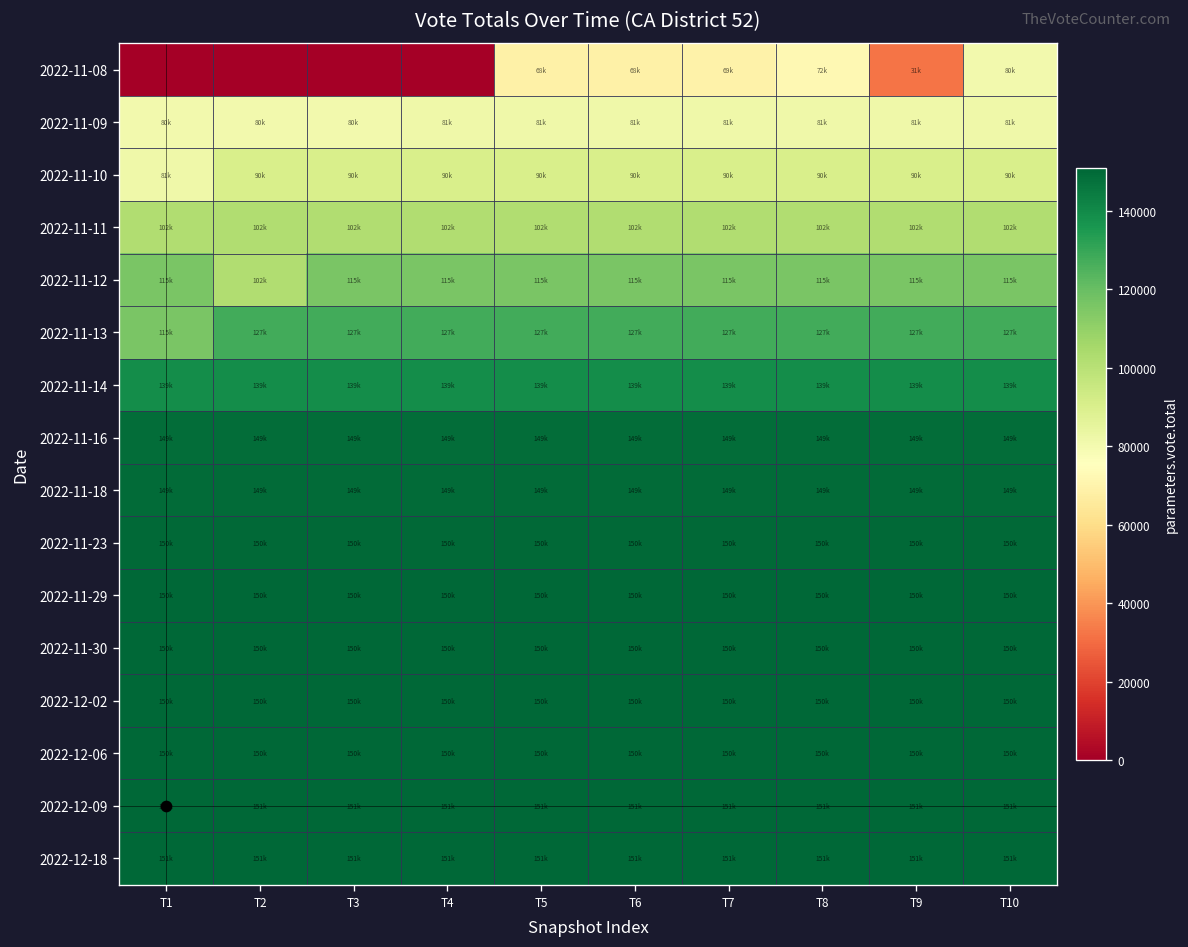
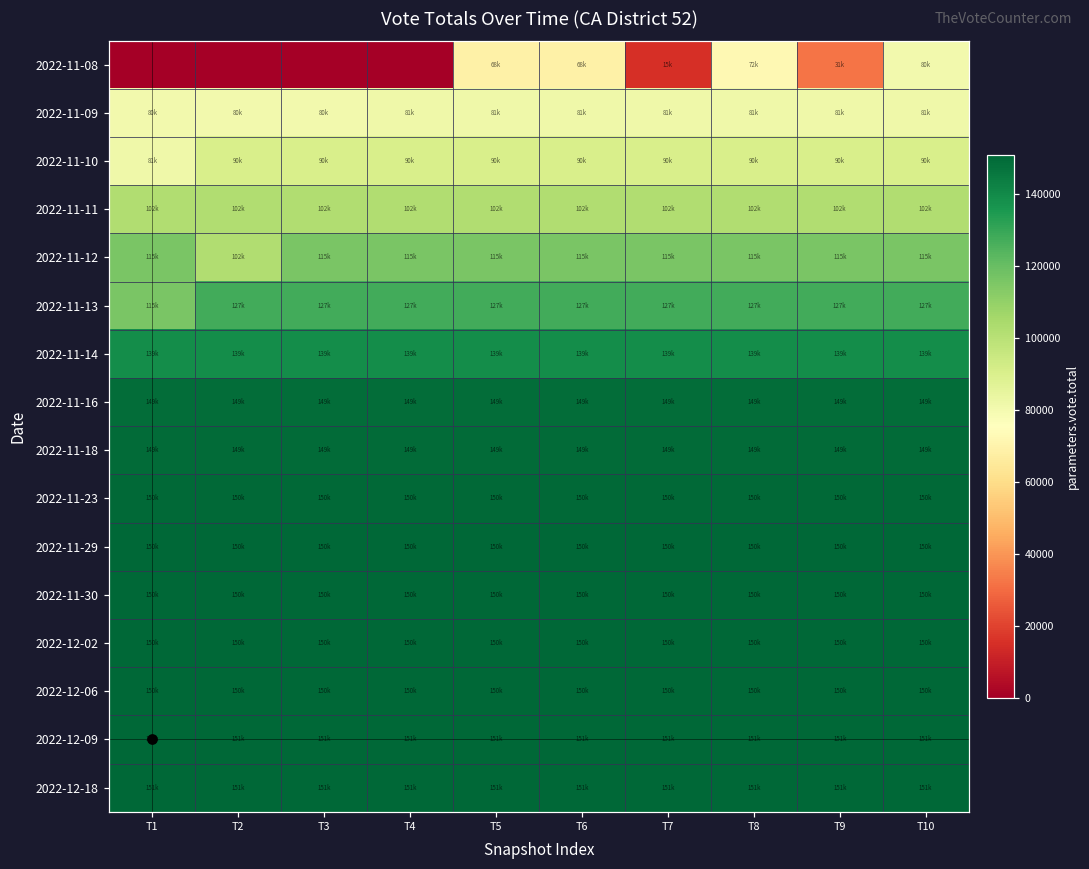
  {
    "2022-11-08": {
      "T5": "68k",
      "T6": "68k",
-     "T7": "69k",
+     "T7": "15k",
      "T8": "72k",
      "T9": "31k",
      "T10": "80k"
    },
    "2022-11-09": {
      "T1": "80k",
      "T2": "80k",
      "T3": "80k",
      "T4": "81k",
      "T5": "81k",
      "T6": "81k",
      "T7": "81k",
      "T8": "81k",
      "T9": "81k",
      "T10": "81k"
    },
    "2022-11-10": {
      "T1": "81k",
      "T2": "90k",
      "T3": "90k",
      "T4": "90k",
      "T5": "90k",
      "T6": "90k",
      "T7": "90k",
      "T8": "90k",
      "T9": "90k",
      "T10": "90k"
    },
    "2022-11-11": {
      "T1": "102k",
      "T2": "102k",
      "T3": "102k",
      "T4": "102k",
      "T5": "102k",
      "T6": "102k",
      "T7": "102k",
      "T8": "102k",
      "T9": "102k",
      "T10": "102k"
    },
    "2022-11-12": {
      "T1": "115k",
      "T2": "102k",
      "T3": "115k",
      "T4": "115k",
      "T5": "115k",
      "T6": "115k",
      "T7": "115k",
      "T8": "115k",
      "T9": "115k",
      "T10": "115k"
    },
    "2022-11-13": {
      "T1": "115k",
      "T2": "127k",
      "T3": "127k",
      "T4": "127k",
      "T5": "127k",
      "T6": "127k",
      "T7": "127k",
      "T8": "127k",
      "T9": "127k",
      "T10": "127k"
    },
    "2022-11-14": {
      "T1": "139k",
      "T2": "139k",
      "T3": "139k",
      "T4": "139k",
      "T5": "139k",
      "T6": "139k",
      "T7": "139k",
      "T8": "139k",
      "T9": "139k",
      "T10": "139k"
    },
    "2022-11-16": {
      "T1": "149k",
      "T2": "149k",
      "T3": "149k",
      "T4": "149k",
      "T5": "149k",
      "T6": "149k",
      "T7": "149k",
      "T8": "149k",
      "T9": "149k",
      "T10": "149k"
    },
    "2022-11-18": {
      "T1": "149k",
      "T2": "149k",
      "T3": "149k",
      "T4": "149k",
      "T5": "149k",
      "T6": "149k",
      "T7": "149k",
      "T8": "149k",
      "T9": "149k",
      "T10": "149k"
    },
    "2022-11-23": {
      "T1": "150k",
      "T2": "150k",
      "T3": "150k",
      "T4": "150k",
      "T5": "150k",
      "T6": "150k",
      "T7": "150k",
      "T8": "150k",
      "T9": "150k",
      "T10": "150k"
    },
    "2022-11-29": {
      "T1": "150k",
      "T2": "150k",
      "T3": "150k",
      "T4": "150k",
      "T5": "150k",
      "T6": "150k",
      "T7": "150k",
      "T8": "150k",
      "T9": "150k",
      "T10": "150k"
    },
    "2022-11-30": {
      "T1": "150k",
      "T2": "150k",
      "T3": "150k",
      "T4": "150k",
      "T5": "150k",
      "T6": "150k",
      "T7": "150k",
      "T8": "150k",
      "T9": "150k",
      "T10": "150k"
    },
    "2022-12-02": {
      "T1": "150k",
      "T2": "150k",
      "T3": "150k",
      "T4": "150k",
      "T5": "150k",
      "T6": "150k",
      "T7": "150k",
      "T8": "150k",
      "T9": "150k",
      "T10": "150k"
    },
    "2022-12-06": {
      "T1": "150k",
      "T2": "150k",
      "T3": "150k",
      "T4": "150k",
      "T5": "150k",
      "T6": "150k",
      "T7": "150k",
      "T8": "150k",
      "T9": "150k",
      "T10": "150k"
    },
    "2022-12-09": {
      "T2": "151k",
      "T3": "151k",
      "T4": "151k",
      "T5": "151k",
      "T6": "151k",
      "T7": "151k",
      "T8": "151k",
      "T9": "151k",
      "T10": "151k"
    },
    "2022-12-18": {
      "T1": "151k",
      "T2": "151k",
      "T3": "151k",
      "T4": "151k",
      "T5": "151k",
      "T6": "151k",
      "T7": "151k",
      "T8": "151k",
      "T9": "151k",
      "T10": "151k"
    }
  }
